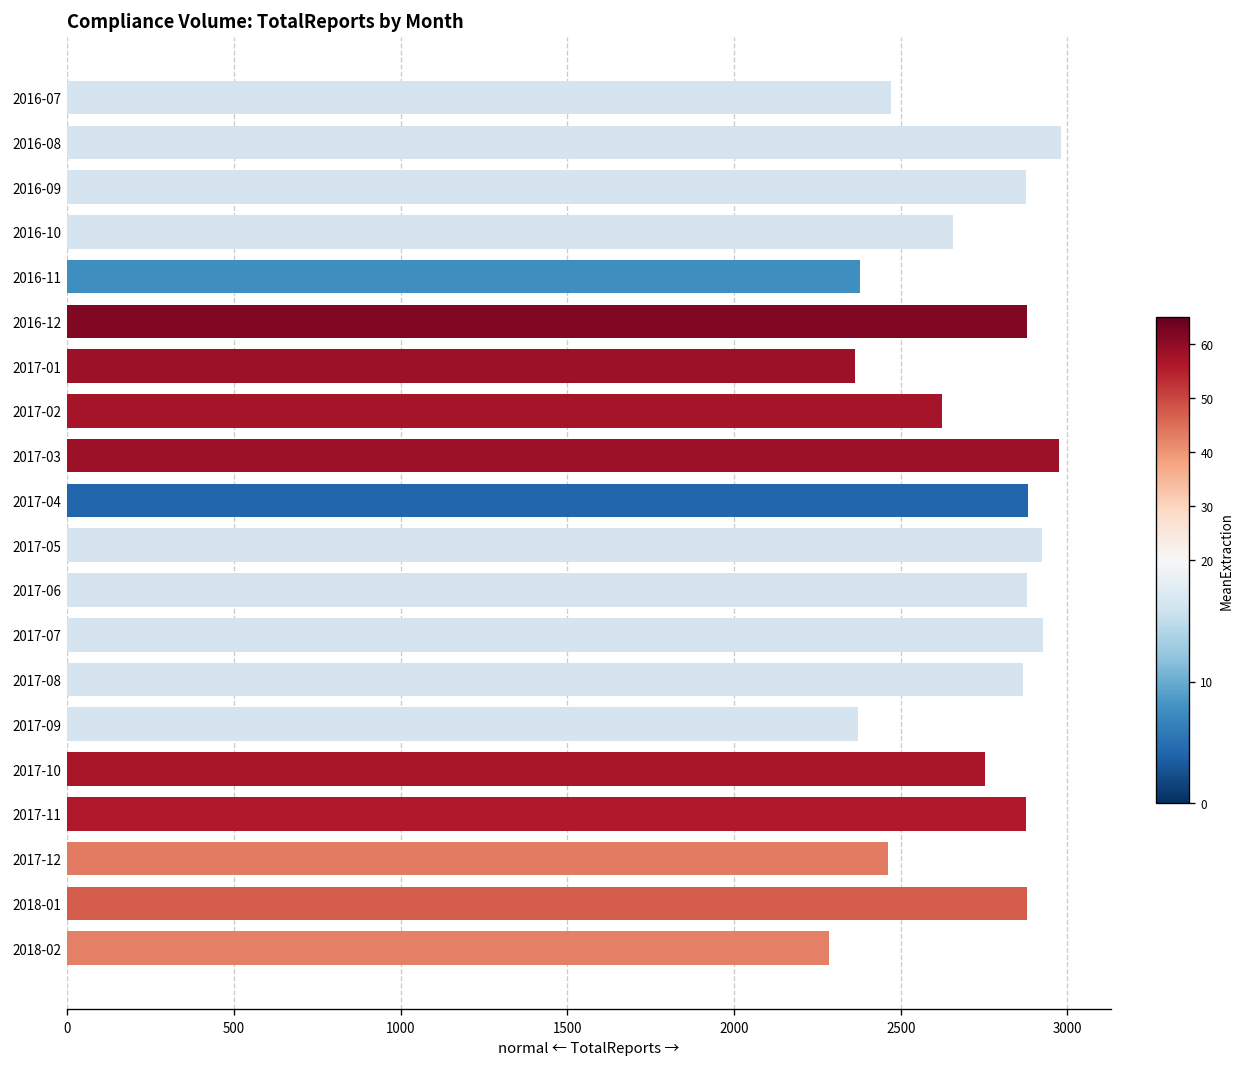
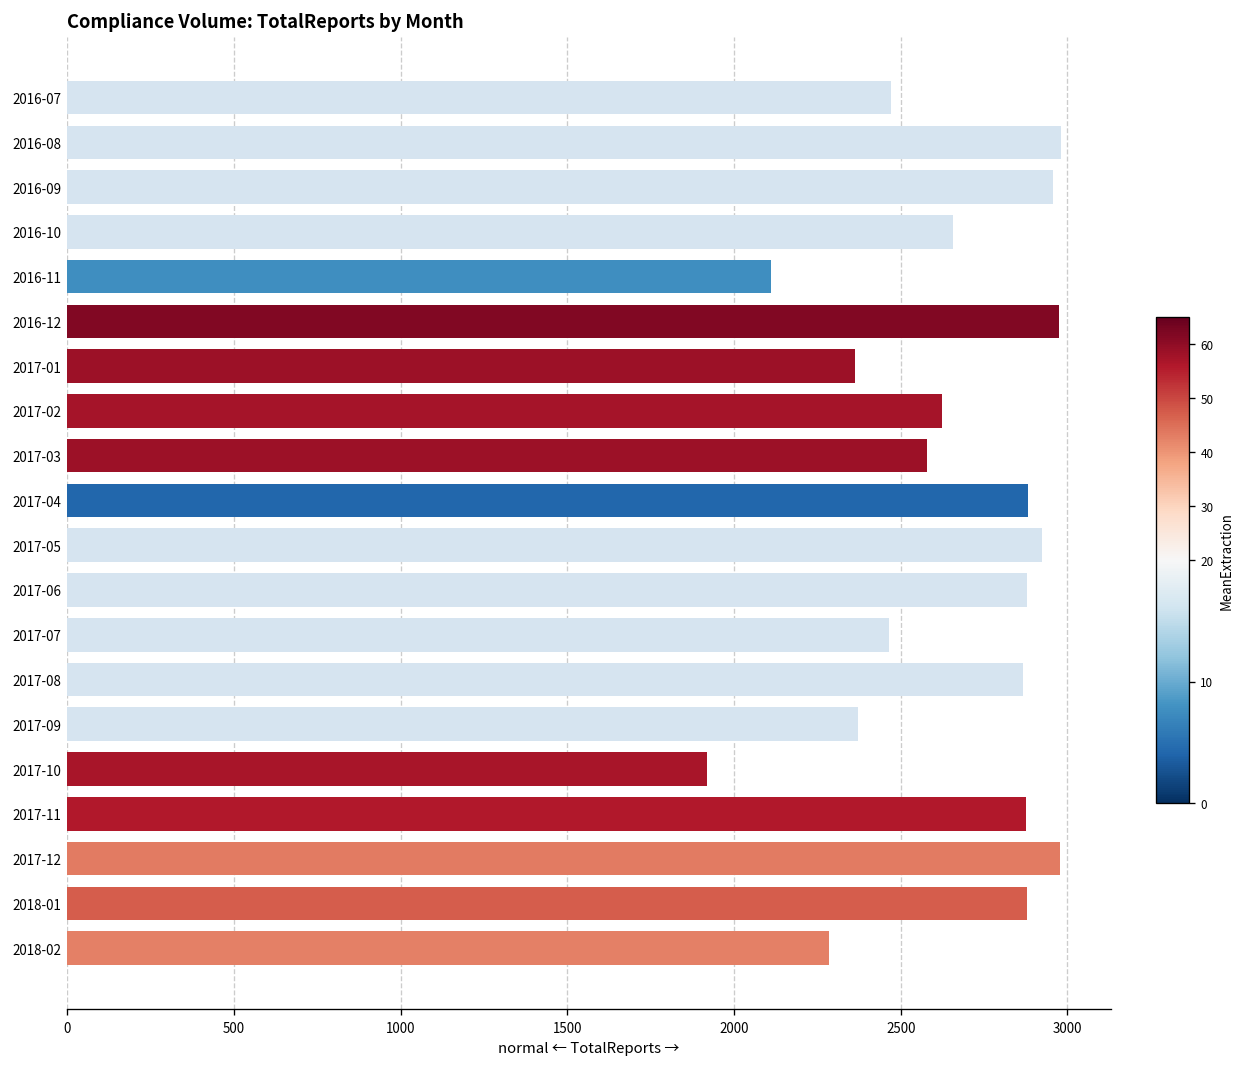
  {
    "2016-07": 2470,
    "2016-08": 2980,
-   "2016-09": 2880,
+   "2016-09": 2960,
    "2016-10": 2660,
-   "2016-11": 2380,
-   "2016-12": 2880,
+   "2016-11": 2110,
+   "2016-12": 2980,
    "2017-01": 2360,
    "2017-02": 2630,
-   "2017-03": 2980,
+   "2017-03": 2580,
    "2017-04": 2880,
    "2017-05": 2930,
    "2017-06": 2880,
-   "2017-07": 2930,
+   "2017-07": 2470,
    "2017-08": 2870,
    "2017-09": 2370,
-   "2017-10": 2750,
+   "2017-10": 1920,
    "2017-11": 2880,
-   "2017-12": 2460,
+   "2017-12": 2980,
    "2018-01": 2880,
    "2018-02": 2290
  }
